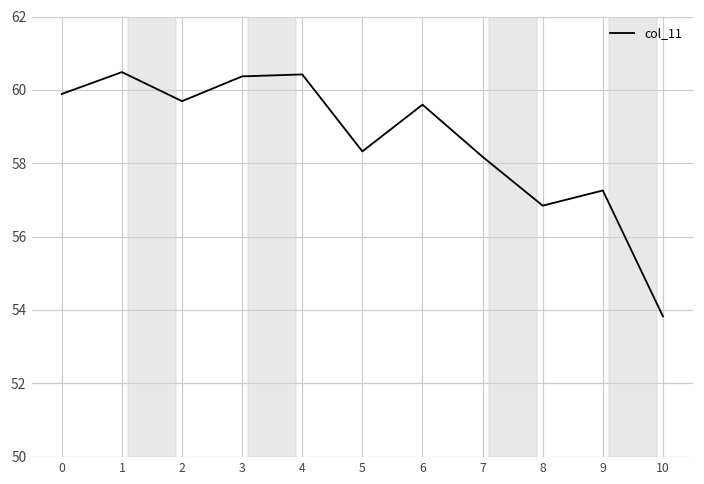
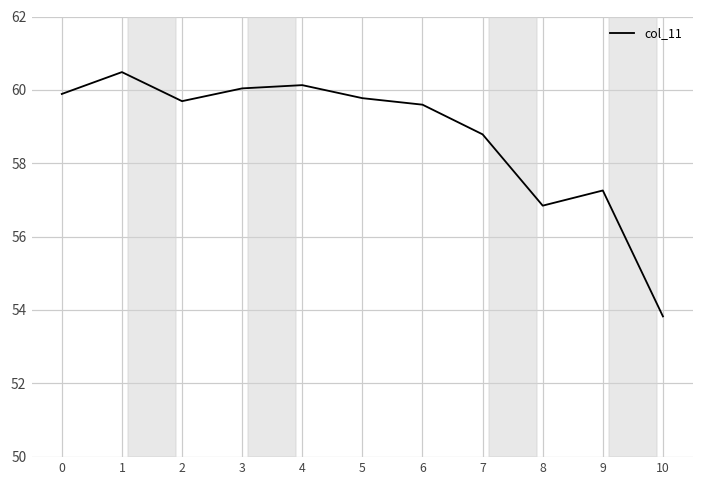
  {
    "0": 59.9,
    "1": 60.5,
    "2": 59.7,
-   "3": 60.4,
-   "4": 60.4,
-   "5": 58.3,
+   "3": 60.0,
+   "4": 60.1,
+   "5": 59.8,
    "6": 59.6,
-   "7": 58.2,
+   "7": 58.8,
    "8": 56.8,
    "9": 57.3,
    "10": 53.8
  }
